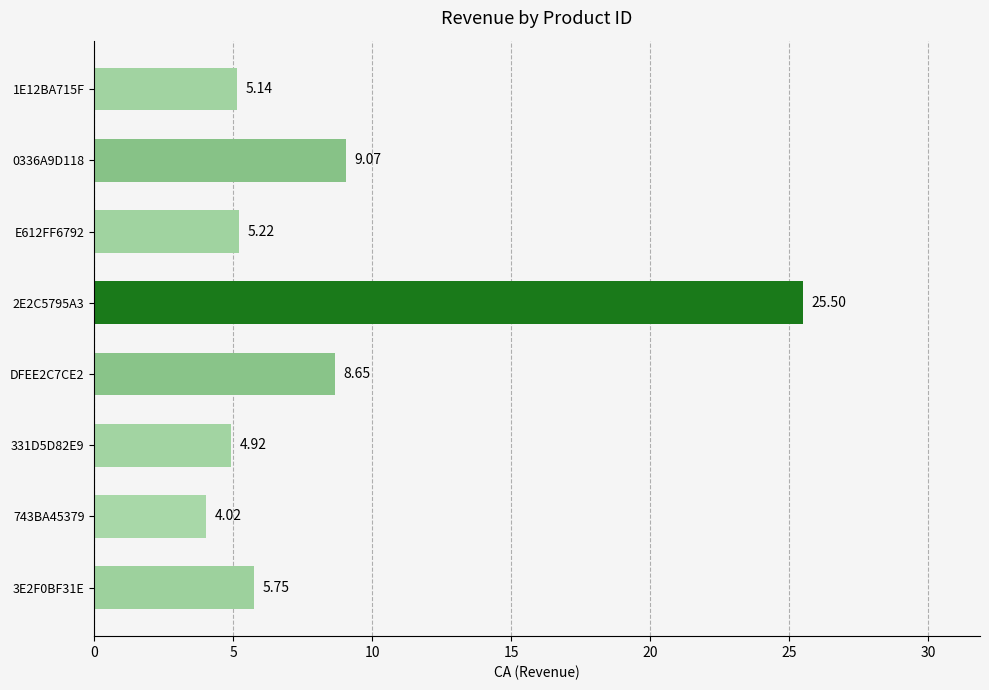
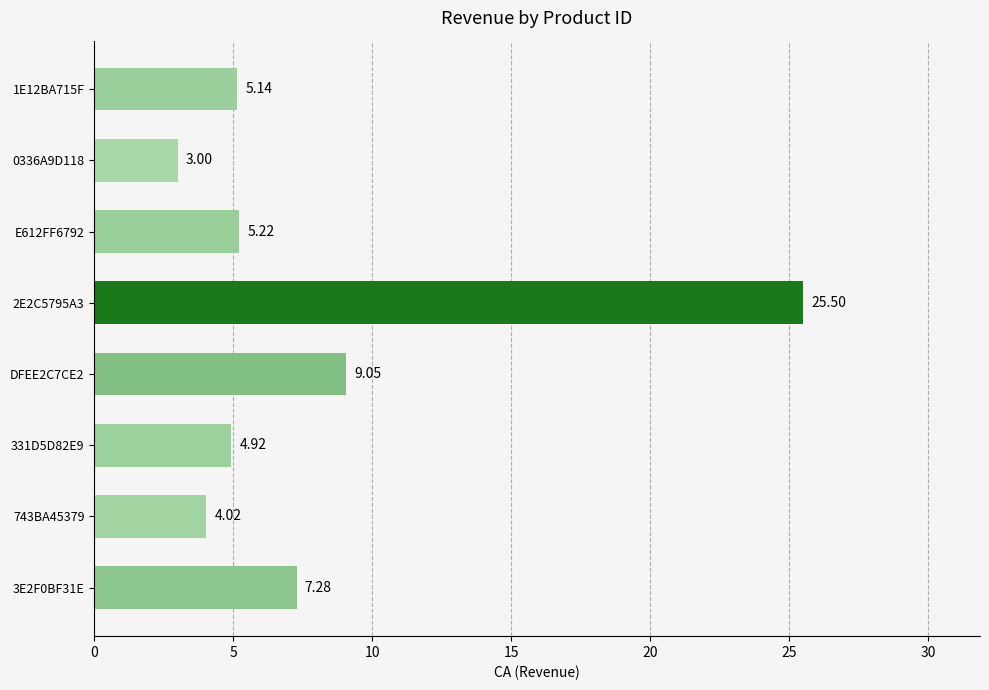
  {
    "1E12BA715F": 5.14,
-   "0336A9D118": 9.07,
+   "0336A9D118": 3.00,
    "E612FF6792": 5.22,
    "2E2C5795A3": 25.50,
-   "DFEE2C7CE2": 8.65,
+   "DFEE2C7CE2": 9.05,
    "331D5D82E9": 4.92,
    "743BA45379": 4.02,
-   "3E2F0BF31E": 5.75
+   "3E2F0BF31E": 7.28
  }
